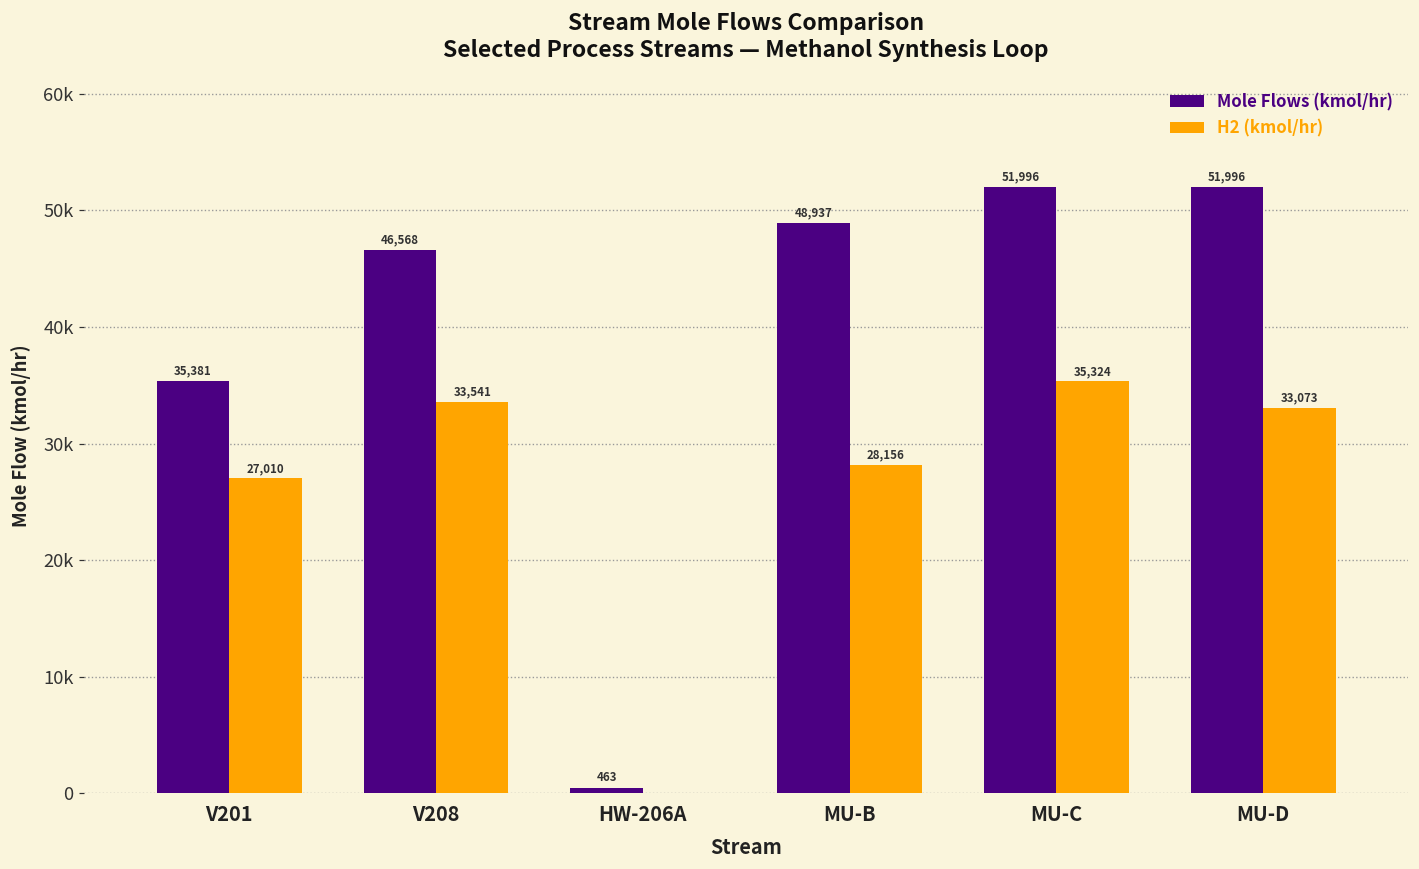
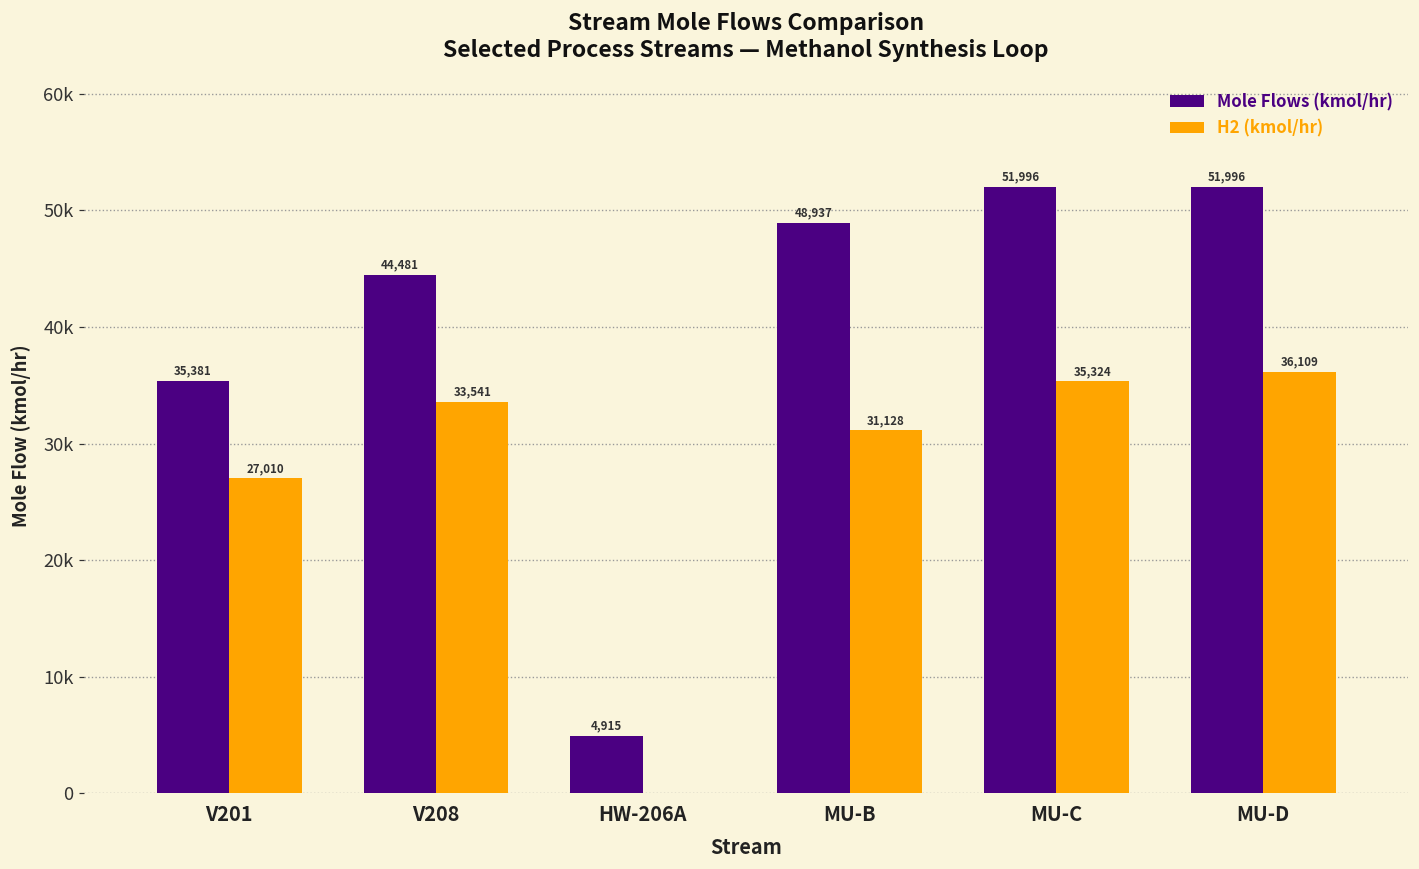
  {
    "Mole Flows (kmol/hr)": {
      "V201": "35,381",
-     "V208": "46,568",
-     "HW-206A": "463",
+     "V208": "44,481",
+     "HW-206A": "4,915",
      "MU-B": "48,937",
      "MU-C": "51,996",
      "MU-D": "51,996"
    },
    "H2 (kmol/hr)": {
      "V201": "27,010",
      "V208": "33,541",
-     "MU-B": "28,156",
+     "MU-B": "31,128",
      "MU-C": "35,324",
-     "MU-D": "33,073"
+     "MU-D": "36,109"
    }
  }
